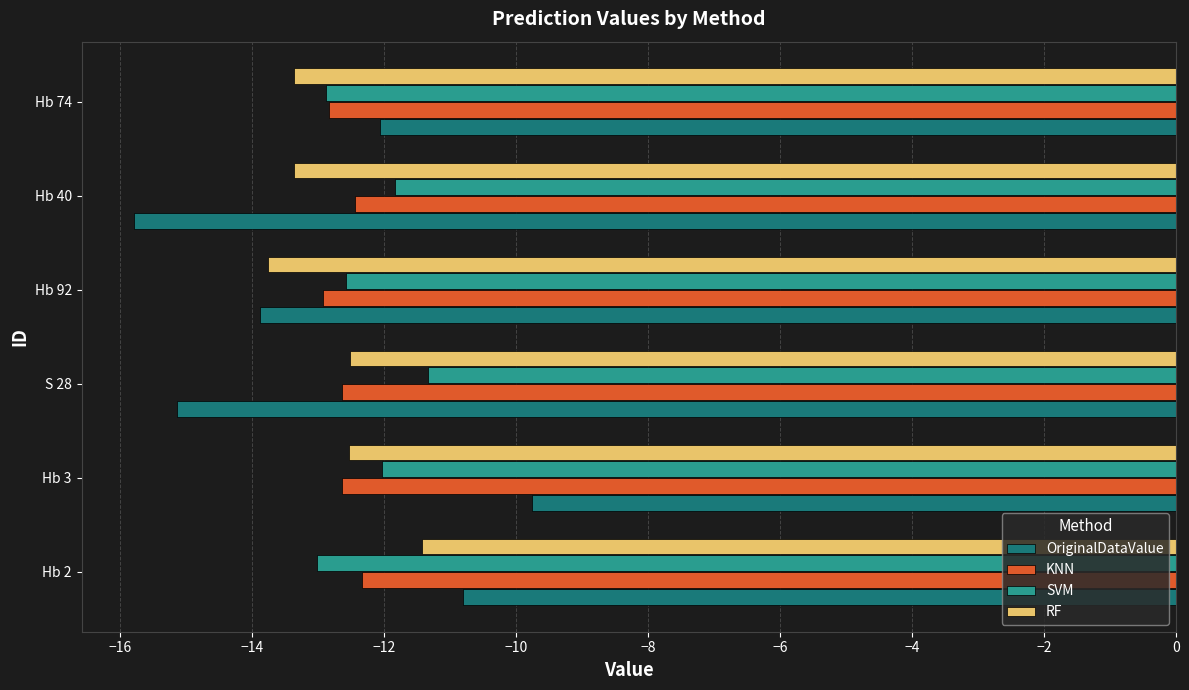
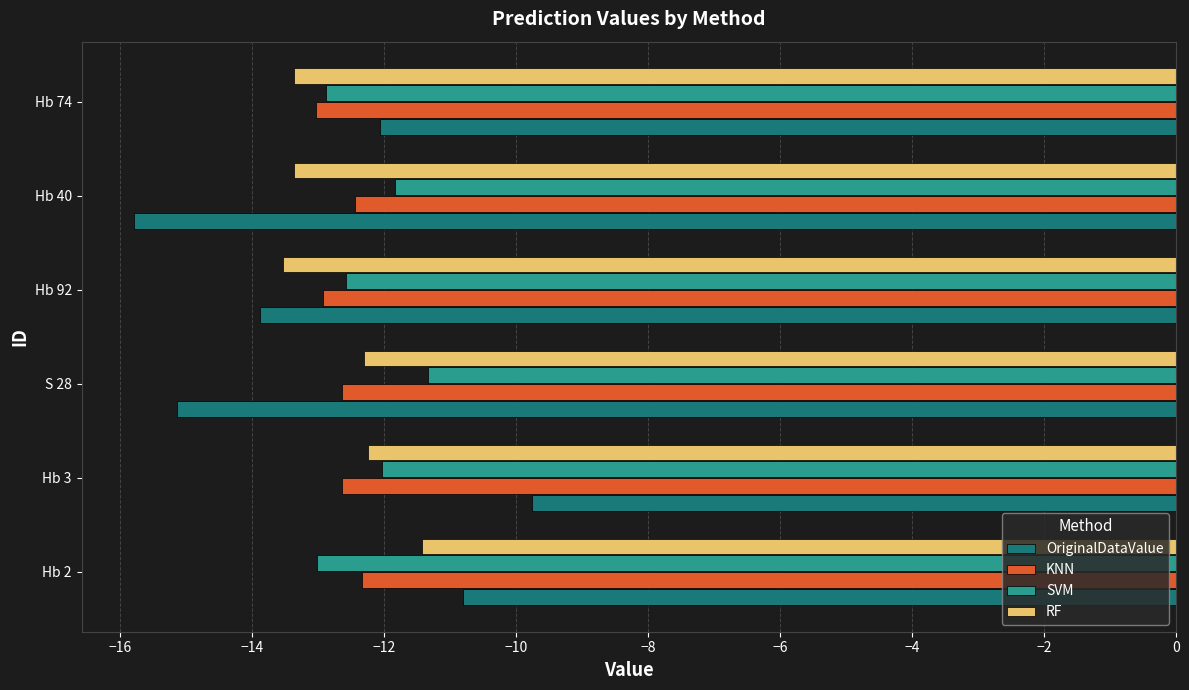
  {
    "KNN": {
-     "Hb 74": -12.8,
+     "Hb 74": -13.0,
      "Hb 40": -12.4,
      "Hb 92": -12.9,
      "S 28": -12.6,
      "Hb 3": -12.6,
      "Hb 2": -12.3
    },
    "RF": {
      "Hb 74": -13.4,
      "Hb 40": -13.4,
-     "Hb 92": -13.7,
-     "S 28": -12.5,
-     "Hb 3": -12.5,
+     "Hb 92": -13.5,
+     "S 28": -12.3,
+     "Hb 3": -12.2,
      "Hb 2": -11.4
    }
  }
